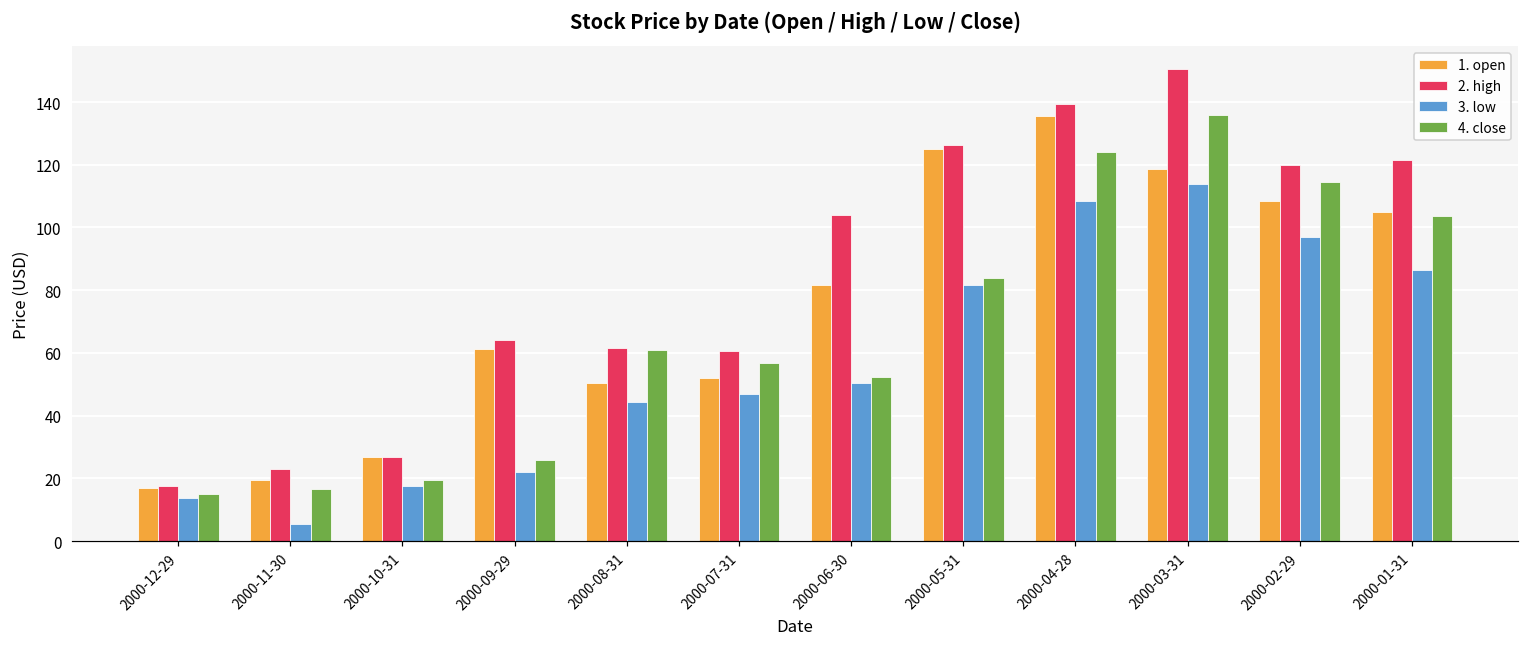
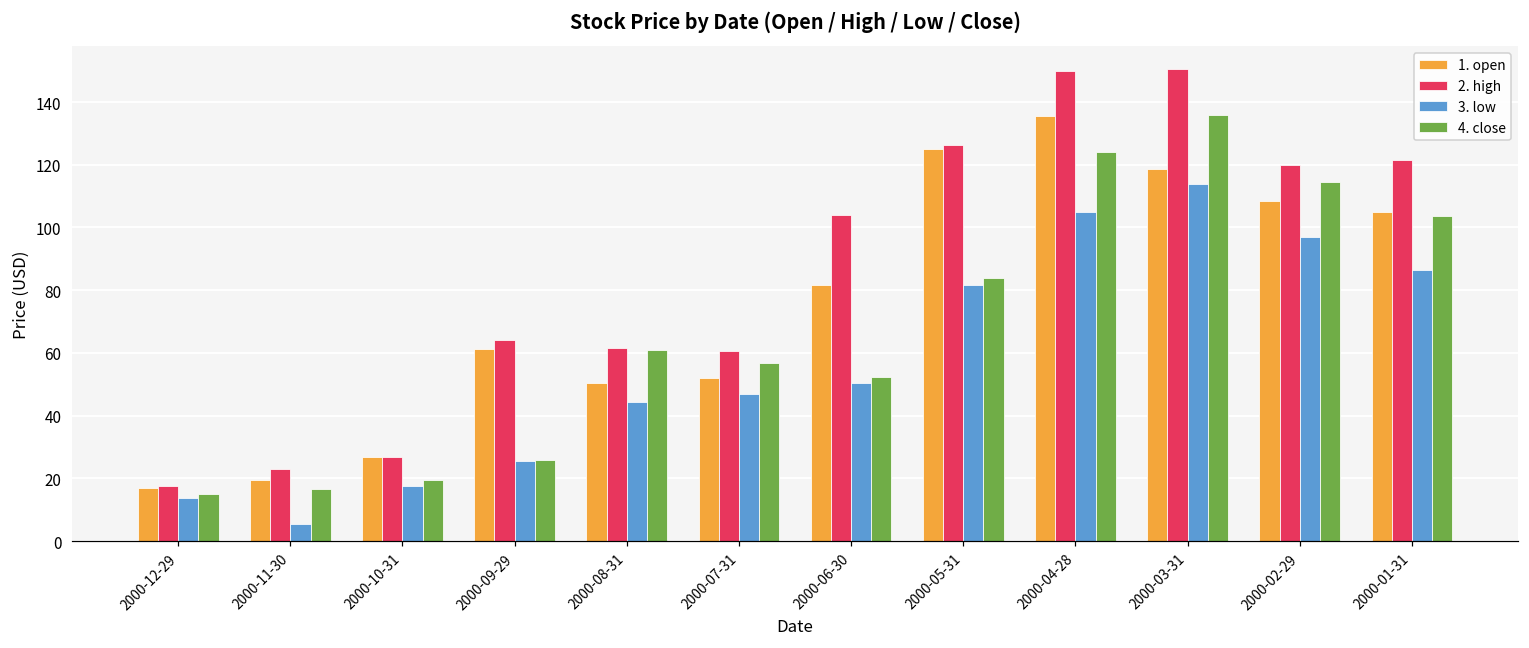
  {
    "1. open": {
      "2000-12-29": 17,
      "2000-11-30": 19,
      "2000-10-31": 27,
      "2000-09-29": 61,
      "2000-08-31": 50,
      "2000-07-31": 52,
      "2000-06-30": 82,
      "2000-05-31": 125,
      "2000-04-28": 136,
      "2000-03-31": 119,
      "2000-02-29": 108,
      "2000-01-31": 105
    },
    "2. high": {
      "2000-12-29": 18,
      "2000-11-30": 23,
      "2000-10-31": 27,
      "2000-09-29": 64,
      "2000-08-31": 62,
      "2000-07-31": 61,
      "2000-06-30": 104,
      "2000-05-31": 126,
-     "2000-04-28": 140,
+     "2000-04-28": 150,
      "2000-03-31": 150,
      "2000-02-29": 120,
      "2000-01-31": 122
    },
    "3. low": {
      "2000-12-29": 14,
      "2000-11-30": 5,
      "2000-10-31": 18,
-     "2000-09-29": 22,
+     "2000-09-29": 25,
      "2000-08-31": 44,
      "2000-07-31": 47,
      "2000-06-30": 50,
      "2000-05-31": 82,
-     "2000-04-28": 108,
+     "2000-04-28": 105,
      "2000-03-31": 114,
      "2000-02-29": 97,
      "2000-01-31": 87
    },
    "4. close": {
      "2000-12-29": 15,
      "2000-11-30": 17,
      "2000-10-31": 20,
      "2000-09-29": 26,
      "2000-08-31": 61,
      "2000-07-31": 57,
      "2000-06-30": 52,
      "2000-05-31": 84,
      "2000-04-28": 124,
      "2000-03-31": 136,
      "2000-02-29": 115,
      "2000-01-31": 104
    }
  }
